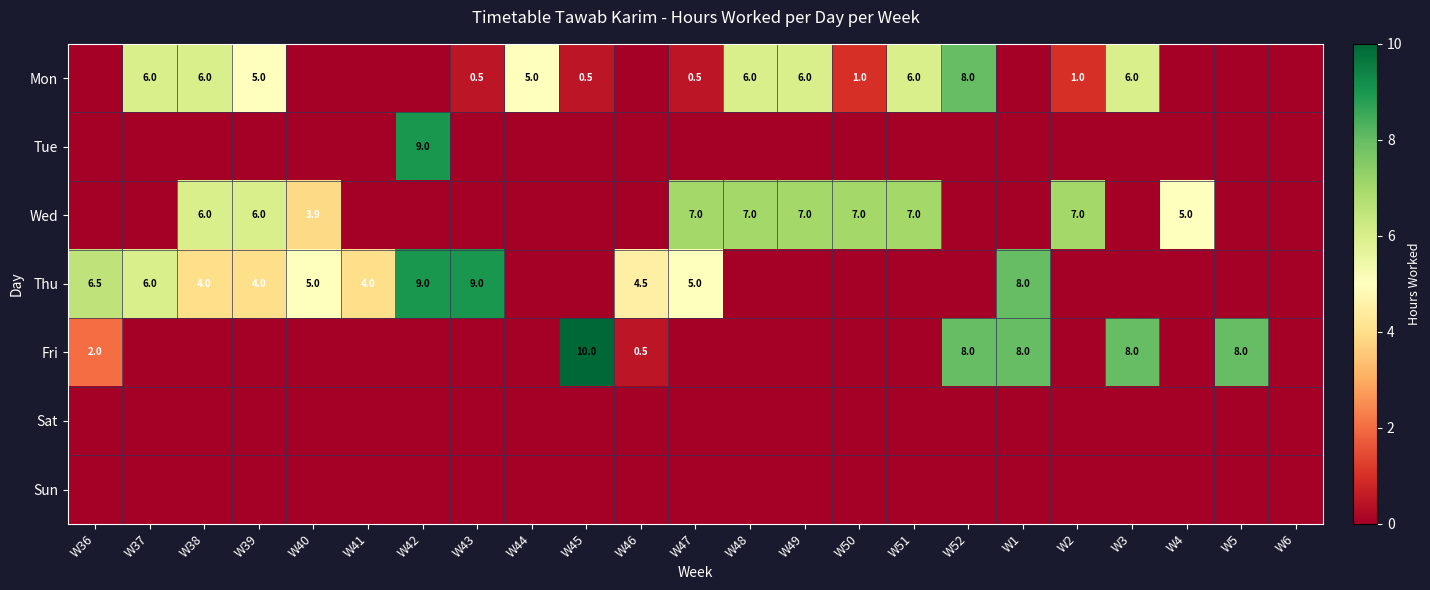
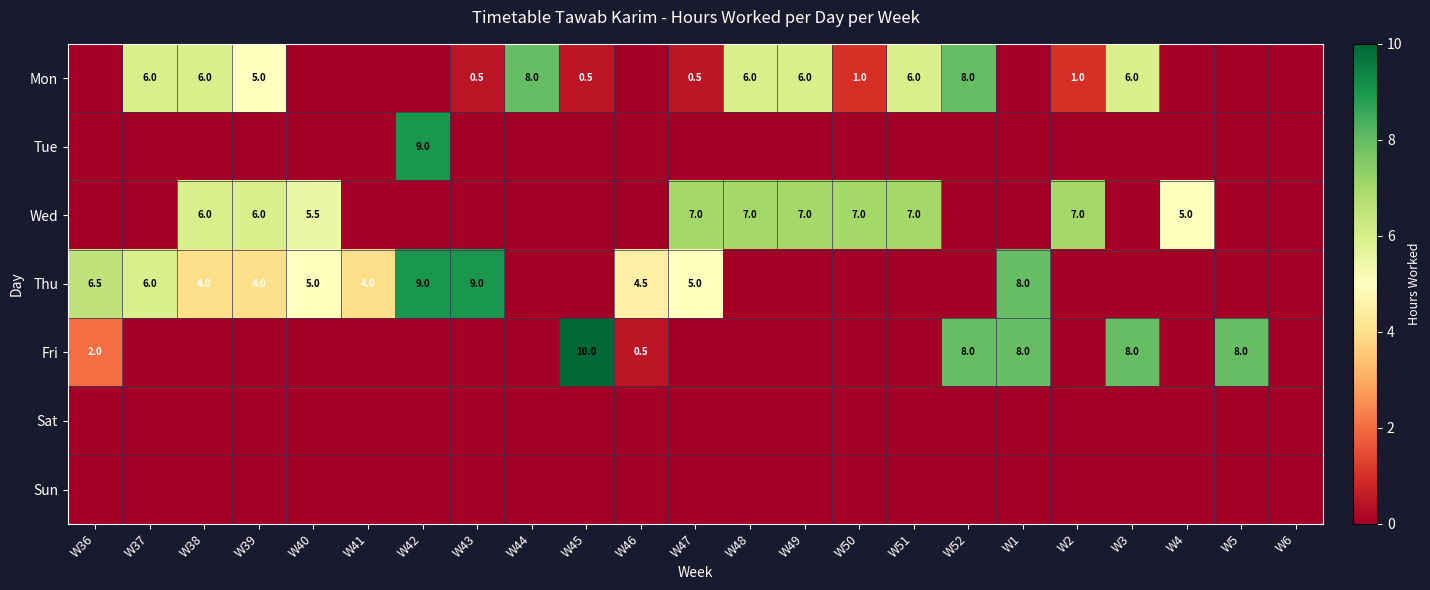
  {
    "Mon": {
      "W37": 6.0,
      "W38": 6.0,
      "W39": 5.0,
      "W43": 0.5,
-     "W44": 5.0,
+     "W44": 8.0,
      "W45": 0.5,
      "W47": 0.5,
      "W48": 6.0,
      "W49": 6.0,
      "W50": 1.0,
      "W51": 6.0,
      "W52": 8.0,
      "W2": 1.0,
      "W3": 6.0
    },
    "Tue": {
      "W42": 9.0
    },
    "Wed": {
      "W38": 6.0,
      "W39": 6.0,
-     "W40": 3.9,
+     "W40": 5.5,
      "W47": 7.0,
      "W48": 7.0,
      "W49": 7.0,
      "W50": 7.0,
      "W51": 7.0,
      "W2": 7.0,
      "W4": 5.0
    },
    "Thu": {
      "W36": 6.5,
      "W37": 6.0,
      "W38": 4.0,
      "W39": 4.0,
      "W40": 5.0,
      "W41": 4.0,
      "W42": 9.0,
      "W43": 9.0,
      "W46": 4.5,
      "W47": 5.0,
      "W1": 8.0
    },
    "Fri": {
      "W36": 2.0,
      "W45": 10.0,
      "W46": 0.5,
      "W52": 8.0,
      "W1": 8.0,
      "W3": 8.0,
      "W5": 8.0
    }
  }
